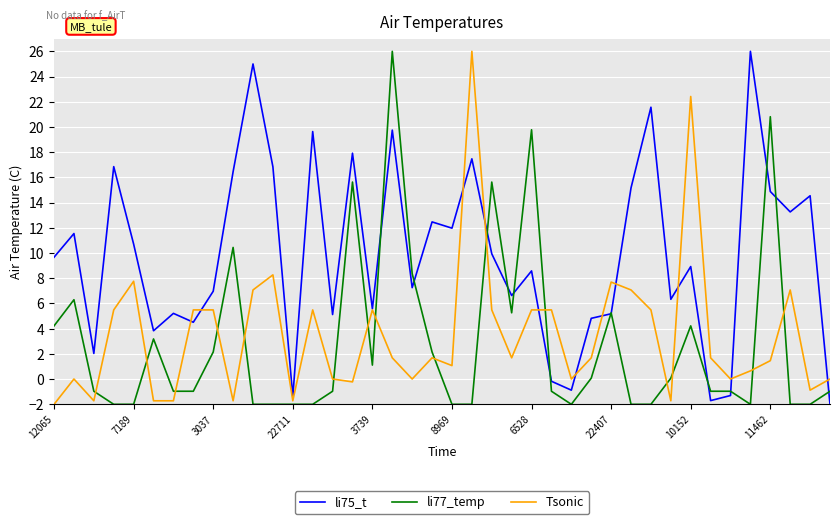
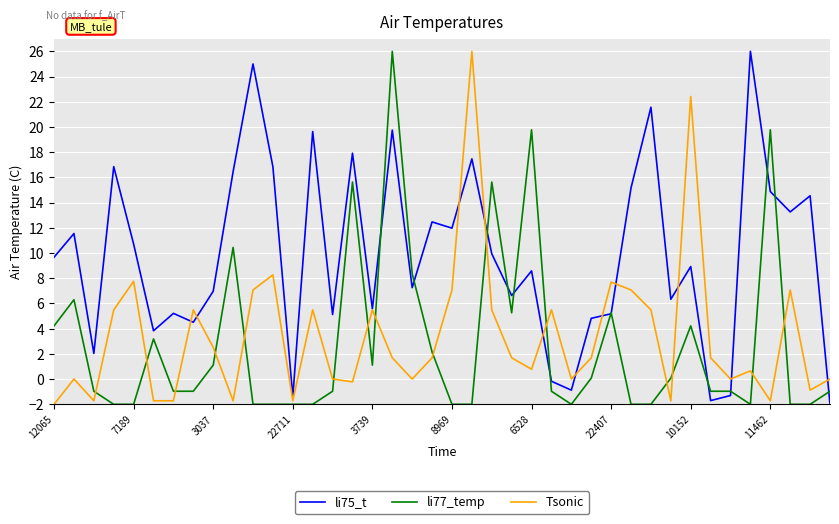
  {
    "li75_t": {
      "12065": 9.7,
      "7189": 10.7,
      "3037": 7.0,
      "22711": -1.4,
      "8969": 12.0,
      "6528": 8.6,
      "10152": 8.9,
      "11462": 14.9
    },
    "li77_temp": {
      "12065": 4.2,
      "7189": -2.0,
-     "3037": 2.1,
+     "3037": 1.1,
      "22711": -2.0,
      "3739": 1.1,
      "8969": -2.0,
      "6528": 19.8,
      "10152": 4.2,
-     "11462": 20.8
+     "11462": 19.8
    },
    "Tsonic": {
      "12065": -2.0,
      "7189": 7.8,
-     "3037": 5.5,
+     "3037": 2.5,
      "22711": -1.7,
-     "8969": 1.1,
-     "6528": 5.5,
+     "8969": 7.1,
+     "6528": 0.8,
      "22407": 7.7,
      "10152": 22.4,
-     "11462": 1.5
+     "11462": -1.7
    }
  }
